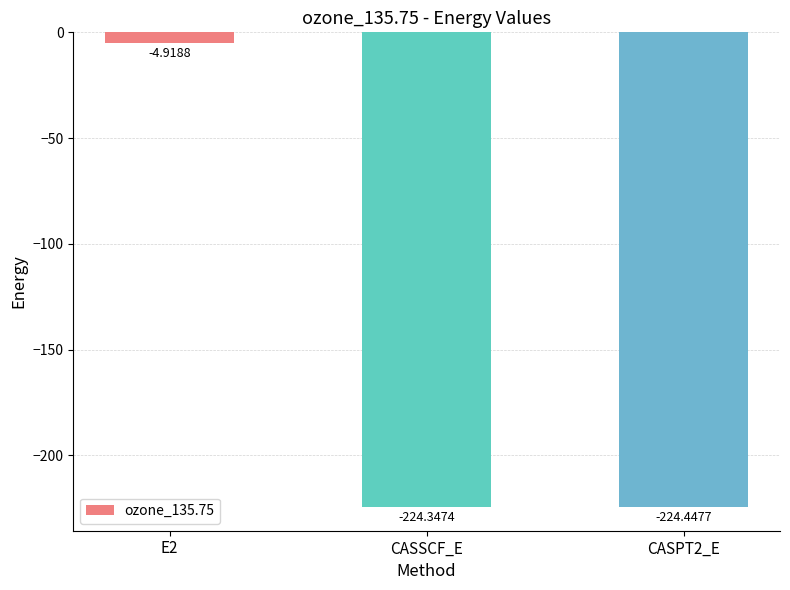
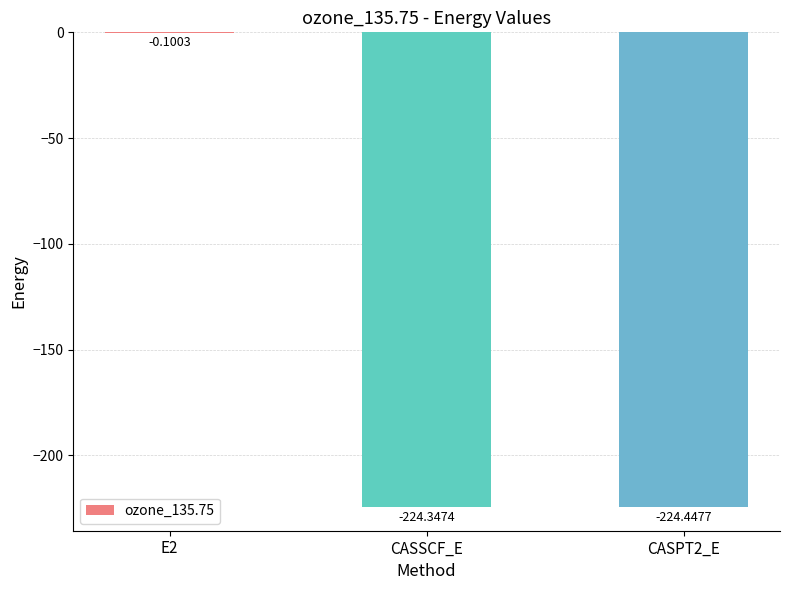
  {
-   "E2": -4.9188,
+   "E2": -0.1003,
    "CASSCF_E": -224.3474,
    "CASPT2_E": -224.4477
  }
